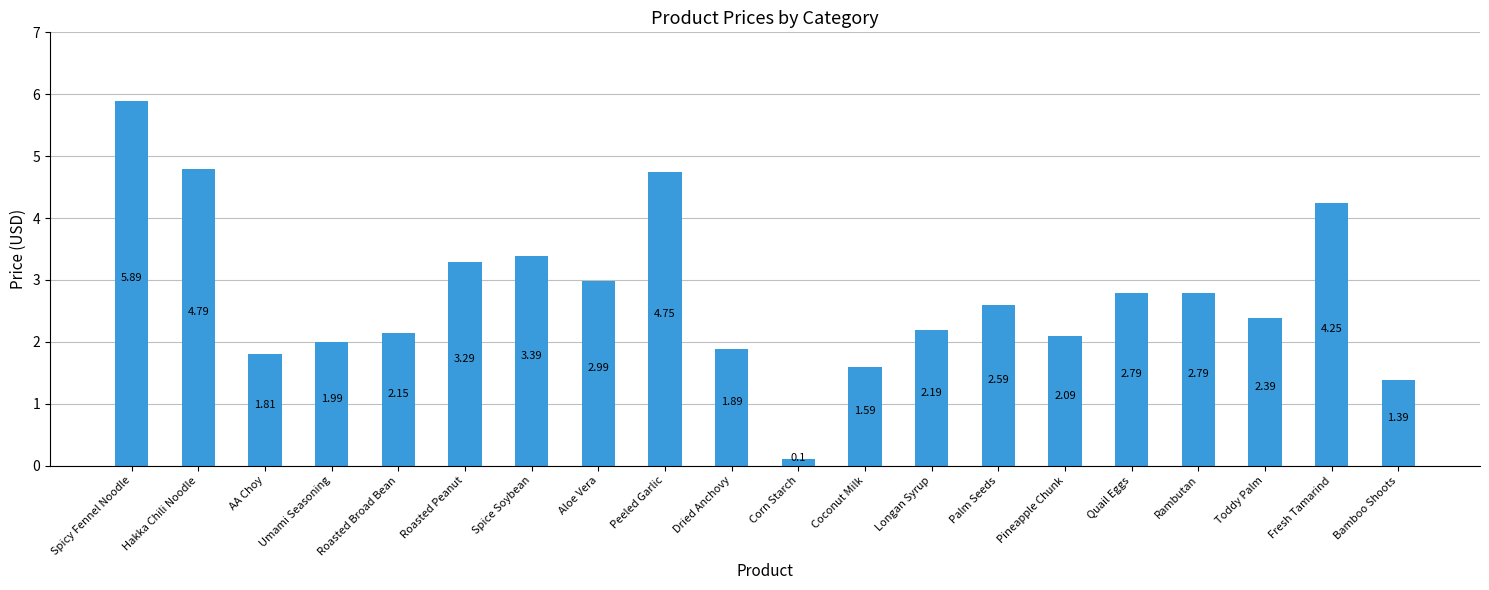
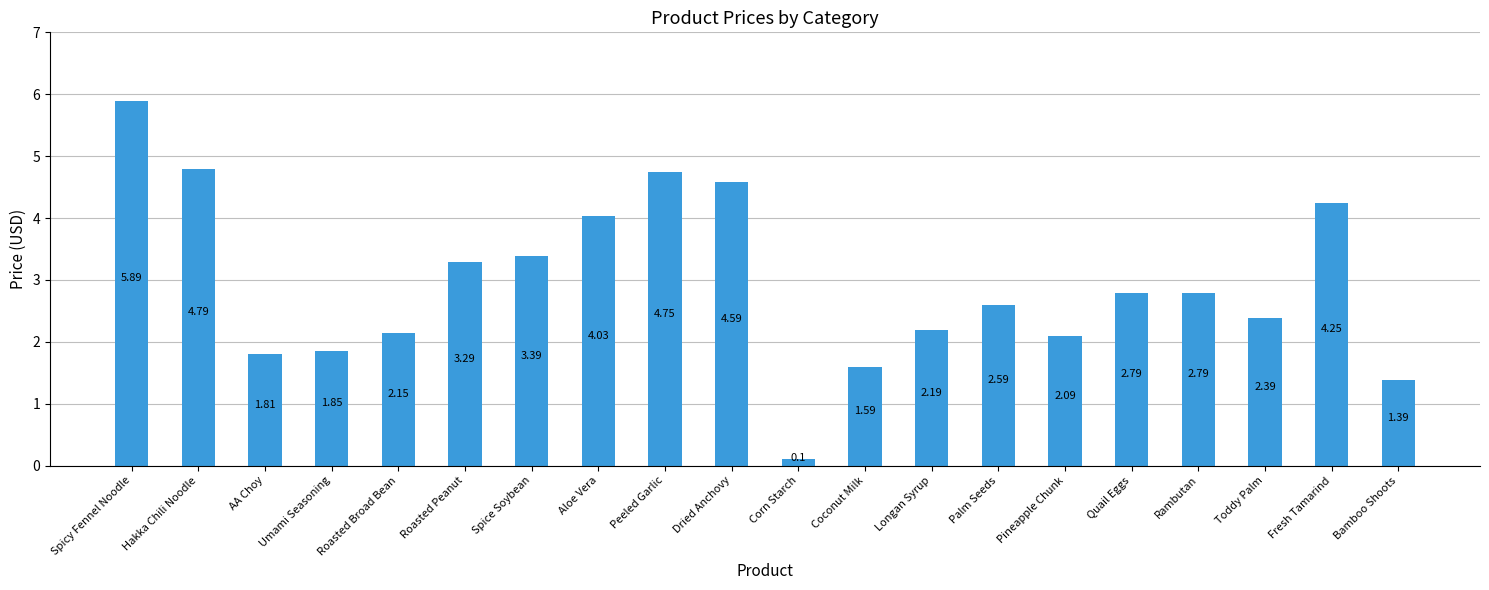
  {
    "Spicy Fennel Noodle": 5.89,
    "Hakka Chili Noodle": 4.79,
    "AA Choy": 1.81,
-   "Umami Seasoning": 1.99,
+   "Umami Seasoning": 1.85,
    "Roasted Broad Bean": 2.15,
    "Roasted Peanut": 3.29,
    "Spice Soybean": 3.39,
-   "Aloe Vera": 2.99,
+   "Aloe Vera": 4.03,
    "Peeled Garlic": 4.75,
-   "Dried Anchovy": 1.89,
+   "Dried Anchovy": 4.59,
    "Corn Starch": 0.1,
    "Coconut Milk": 1.59,
    "Longan Syrup": 2.19,
    "Palm Seeds": 2.59,
    "Pineapple Chunk": 2.09,
    "Quail Eggs": 2.79,
    "Rambutan": 2.79,
    "Toddy Palm": 2.39,
    "Fresh Tamarind": 4.25,
    "Bamboo Shoots": 1.39
  }
